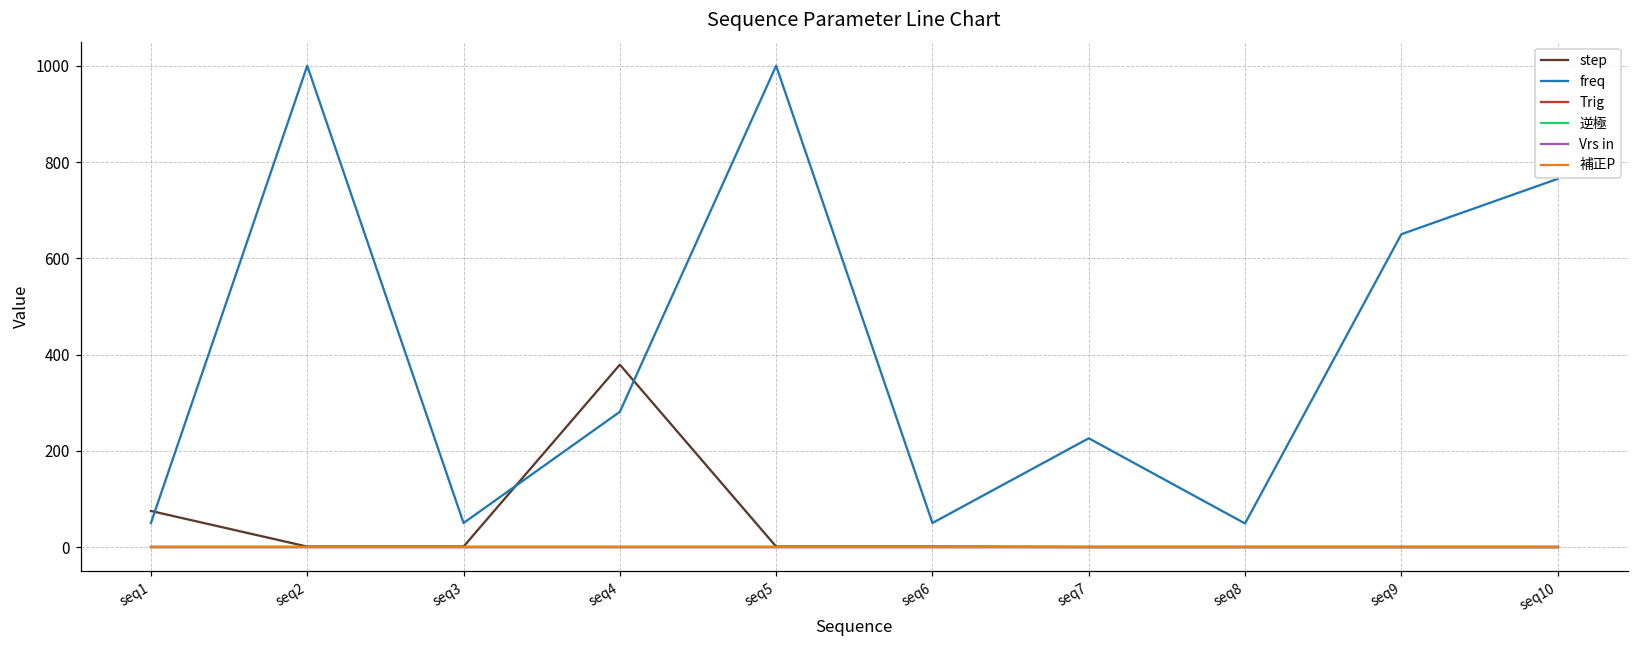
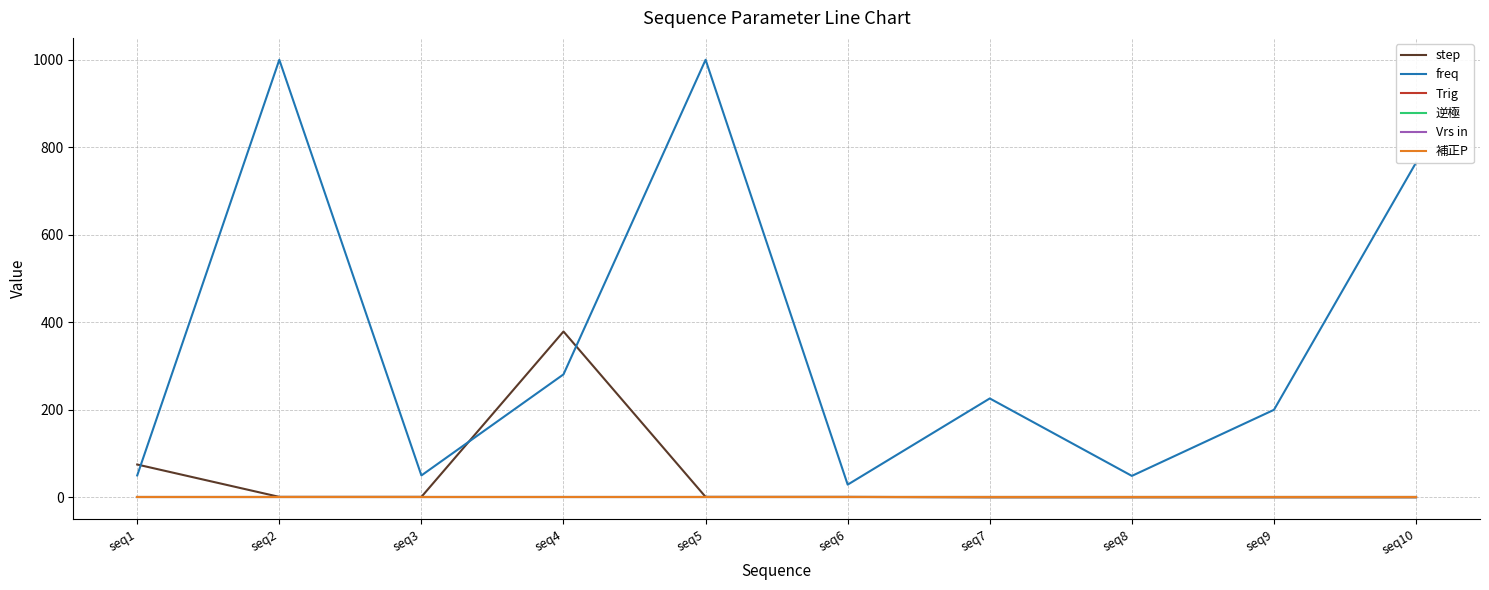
  {
    "step": {
      "seq1": 80,
      "seq4": 380
    },
    "freq": {
      "seq1": 50,
      "seq2": 1000,
      "seq3": 50,
      "seq4": 280,
      "seq5": 1000,
-     "seq6": 50,
+     "seq6": 30,
      "seq7": 230,
      "seq8": 50,
-     "seq9": 650
+     "seq9": 200
    },
    "補正P": {
      "seq1": 0,
      "seq4": 0
    }
  }
